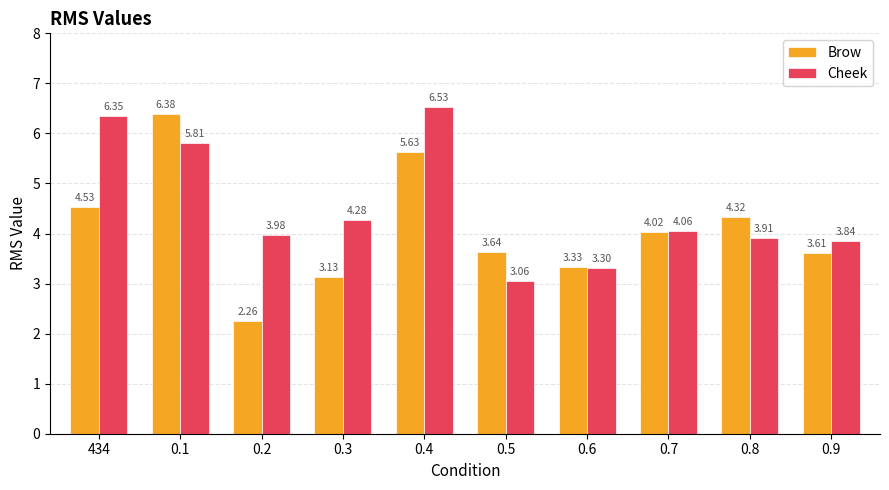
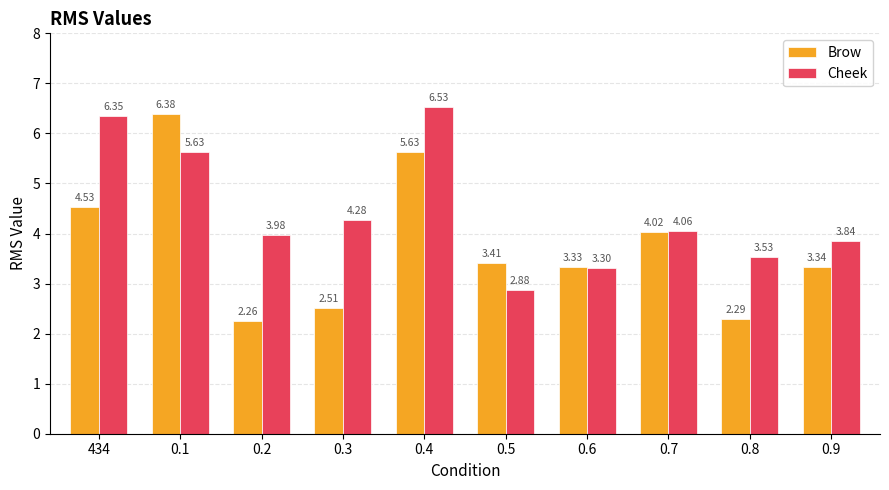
  {
    "Brow": {
      "434": 4.53,
      "0.1": 6.38,
      "0.2": 2.26,
-     "0.3": 3.13,
+     "0.3": 2.51,
      "0.4": 5.63,
-     "0.5": 3.64,
+     "0.5": 3.41,
      "0.6": 3.33,
      "0.7": 4.02,
-     "0.8": 4.32,
-     "0.9": 3.61
+     "0.8": 2.29,
+     "0.9": 3.34
    },
    "Cheek": {
      "434": 6.35,
-     "0.1": 5.81,
+     "0.1": 5.63,
      "0.2": 3.98,
      "0.3": 4.28,
      "0.4": 6.53,
-     "0.5": 3.06,
+     "0.5": 2.88,
      "0.6": 3.30,
      "0.7": 4.06,
-     "0.8": 3.91,
+     "0.8": 3.53,
      "0.9": 3.84
    }
  }
